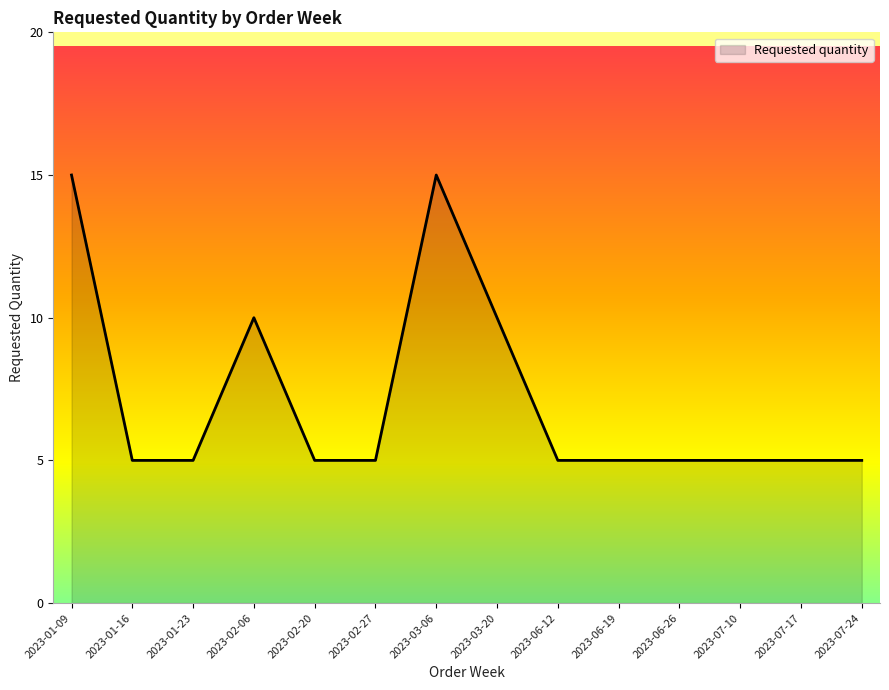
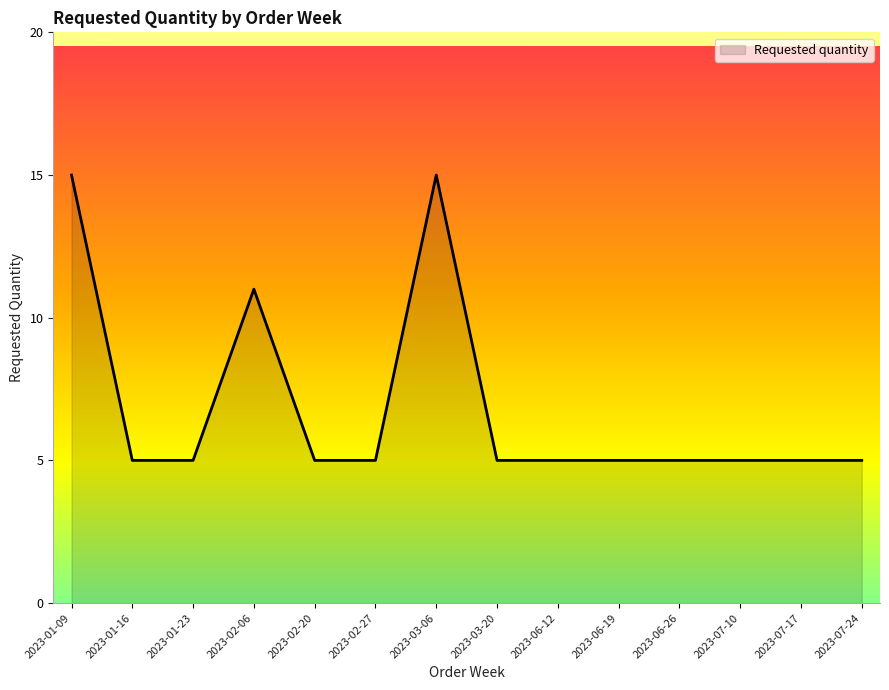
  {
    "2023-01-09": 15,
    "2023-01-16": 5,
    "2023-01-23": 5,
-   "2023-02-06": 10,
+   "2023-02-06": 11,
    "2023-02-20": 5,
    "2023-02-27": 5,
    "2023-03-06": 15,
-   "2023-03-20": 10,
+   "2023-03-20": 5,
    "2023-06-12": 5,
    "2023-06-19": 5,
    "2023-06-26": 5,
    "2023-07-10": 5,
    "2023-07-17": 5,
    "2023-07-24": 5
  }
